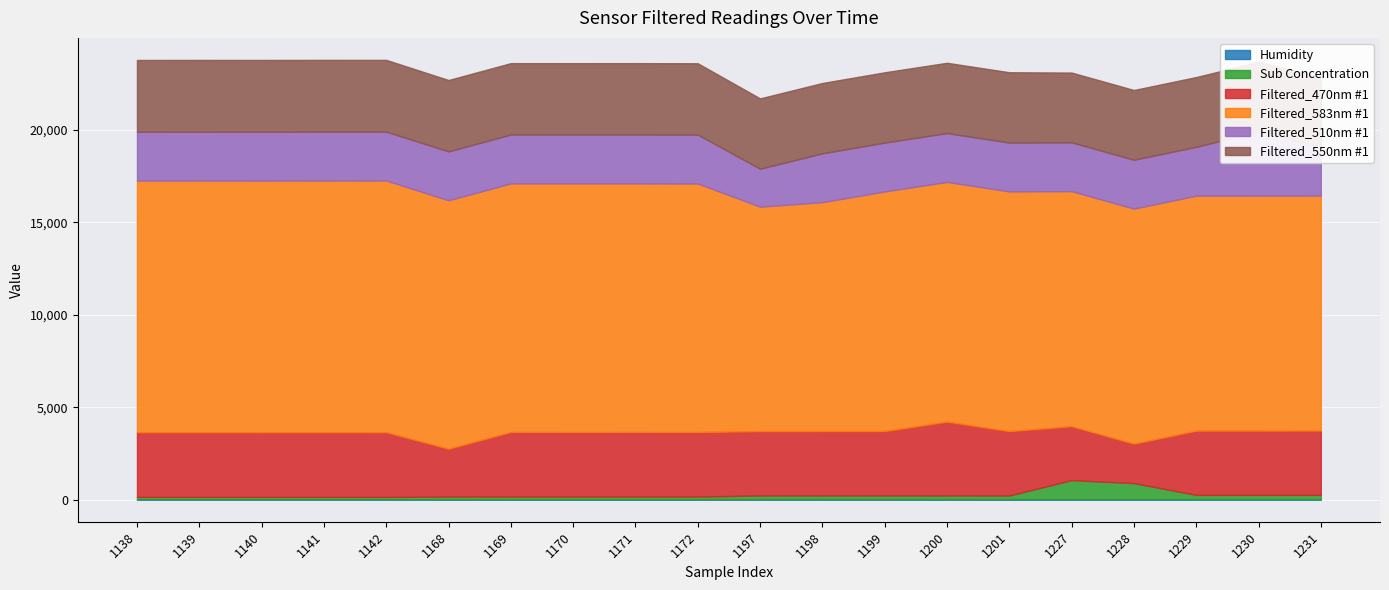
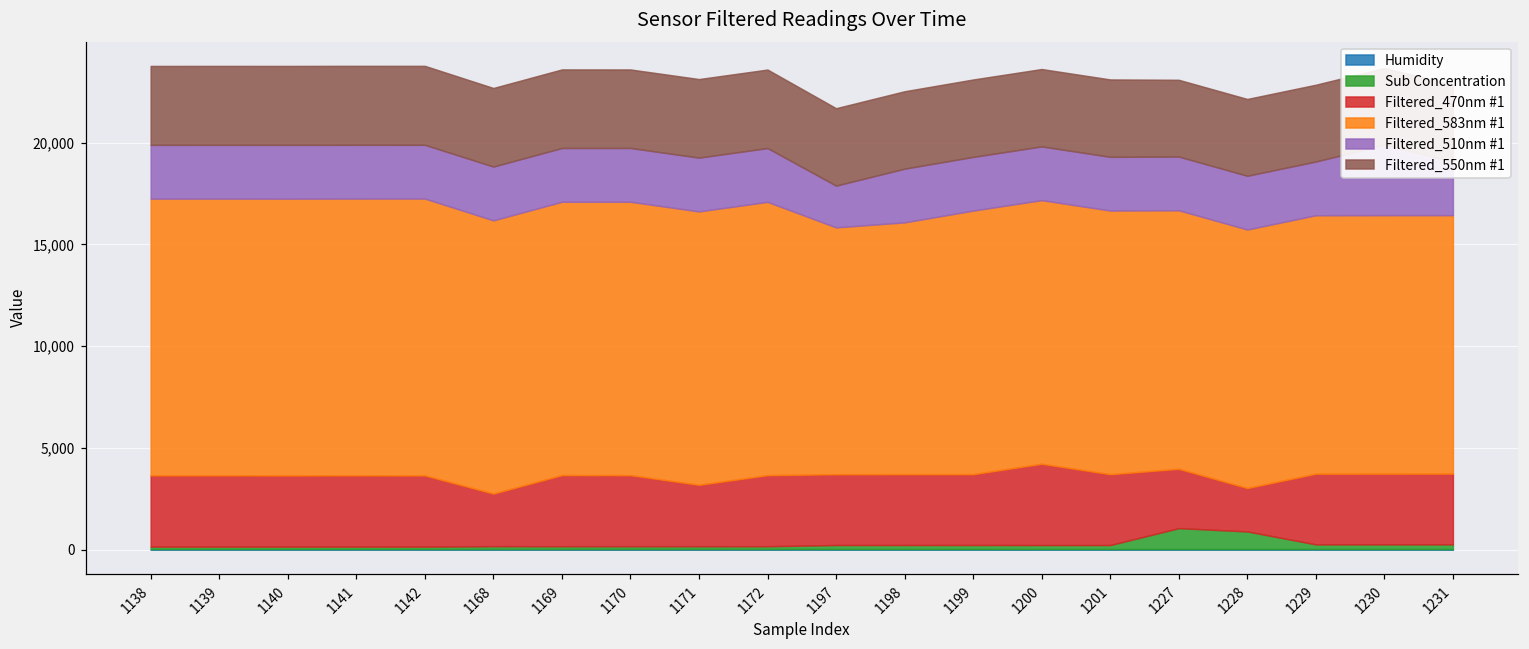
  {
    "Sub Concentration": {
      "1168": "100",
      "1169": "100",
      "1170": "100",
      "1171": "100",
      "1172": "100",
      "1197": "200",
      "1198": "200",
      "1199": "200",
      "1200": "200",
      "1201": "200",
      "1227": "1,000",
      "1228": "900",
      "1229": "200",
      "1230": "200",
      "1231": "200"
    },
    "Filtered_470nm #1": {
      "1138": "3,500",
      "1139": "3,500",
      "1140": "3,500",
      "1141": "3,500",
      "1142": "3,500",
      "1168": "2,600",
      "1169": "3,500",
      "1170": "3,500",
-     "1171": "3,500",
+     "1171": "3,000",
      "1172": "3,500",
      "1197": "3,500",
      "1198": "3,500",
      "1199": "3,500",
      "1200": "4,000",
      "1201": "3,500",
      "1227": "2,900",
      "1228": "2,100",
      "1229": "3,500",
      "1230": "3,500",
      "1231": "3,500"
    },
    "Filtered_583nm #1": {
      "1138": "13,600",
      "1139": "13,600",
      "1140": "13,600",
      "1141": "13,600",
      "1142": "13,600",
      "1168": "13,400",
      "1169": "13,400",
      "1170": "13,400",
      "1171": "13,400",
      "1172": "13,400",
      "1197": "12,100",
      "1198": "12,400",
      "1199": "12,900",
      "1200": "13,000",
      "1201": "13,000",
      "1227": "12,700",
      "1228": "12,700",
      "1229": "12,700",
      "1230": "12,700",
      "1231": "12,700"
    },
    "Filtered_510nm #1": {
      "1138": "2,600",
      "1139": "2,600",
      "1140": "2,600",
      "1141": "2,600",
      "1142": "2,600",
      "1168": "2,600",
      "1169": "2,600",
      "1170": "2,600",
      "1171": "2,600",
      "1172": "2,600",
      "1197": "2,100",
      "1198": "2,600",
      "1199": "2,600",
      "1200": "2,600",
      "1201": "2,600",
      "1227": "2,600",
      "1228": "2,600",
      "1229": "2,600"
    },
    "Filtered_550nm #1": {
      "1138": "3,900",
      "1139": "3,900",
      "1140": "3,900",
      "1141": "3,900",
      "1142": "3,900",
      "1168": "3,900",
      "1169": "3,900",
      "1170": "3,900",
      "1171": "3,900",
      "1172": "3,900",
      "1197": "3,800",
      "1198": "3,800",
      "1199": "3,800",
      "1200": "3,800",
      "1201": "3,800",
      "1227": "3,800",
      "1228": "3,800",
      "1229": "3,800"
    }
  }
